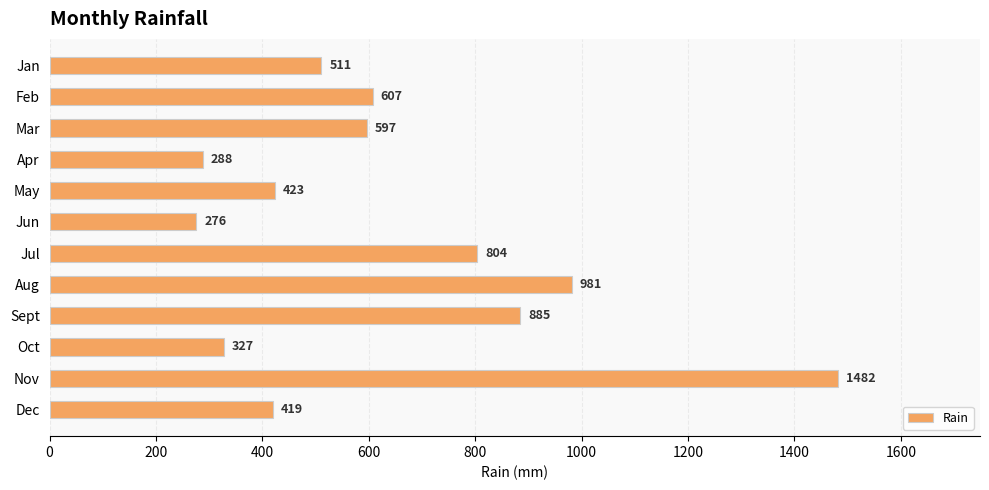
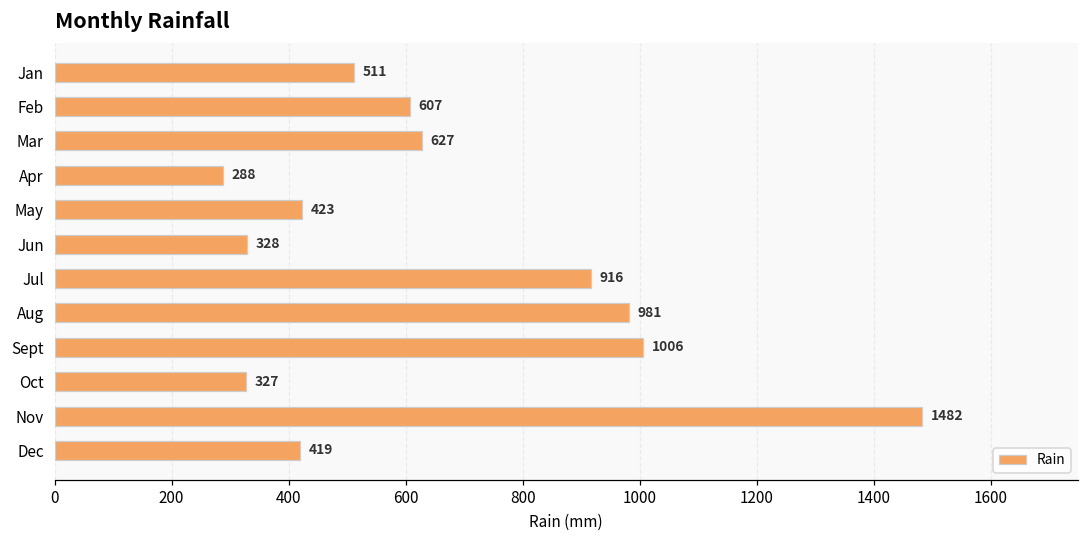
  {
    "Jan": 511,
    "Feb": 607,
-   "Mar": 597,
+   "Mar": 627,
    "Apr": 288,
    "May": 423,
-   "Jun": 276,
-   "Jul": 804,
+   "Jun": 328,
+   "Jul": 916,
    "Aug": 981,
-   "Sept": 885,
+   "Sept": 1006,
    "Oct": 327,
    "Nov": 1482,
    "Dec": 419
  }
